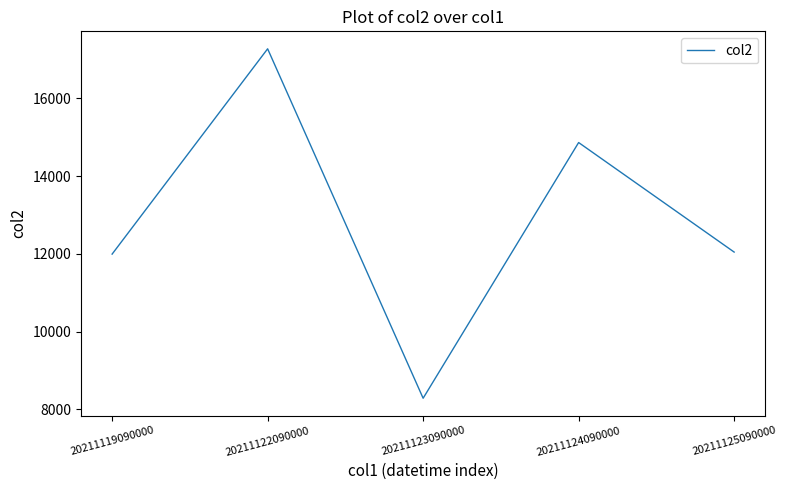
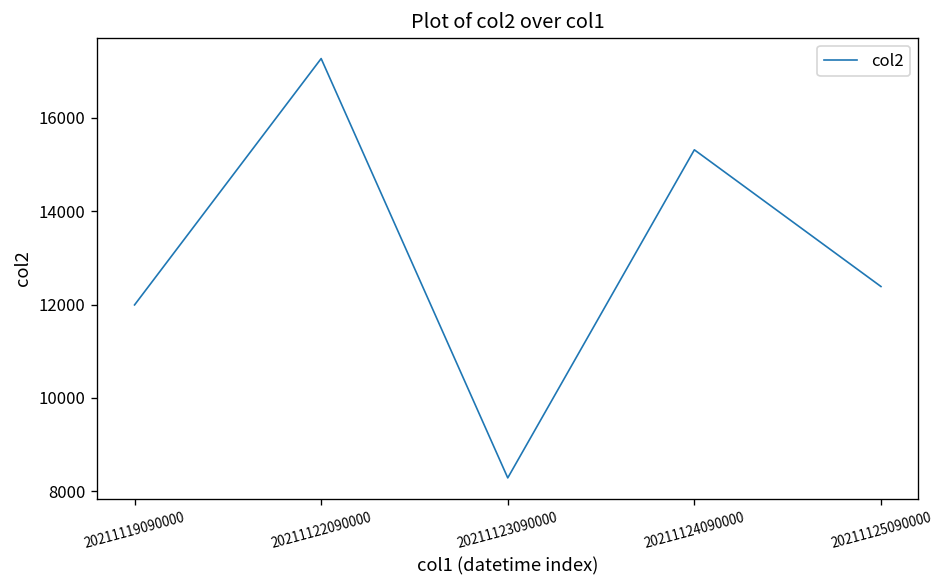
  {
    "20211119090000": 12000,
    "20211122090000": 17300,
    "20211123090000": 8300,
-   "20211124090000": 14900,
-   "20211125090000": 12000
+   "20211124090000": 15300,
+   "20211125090000": 12400
  }
